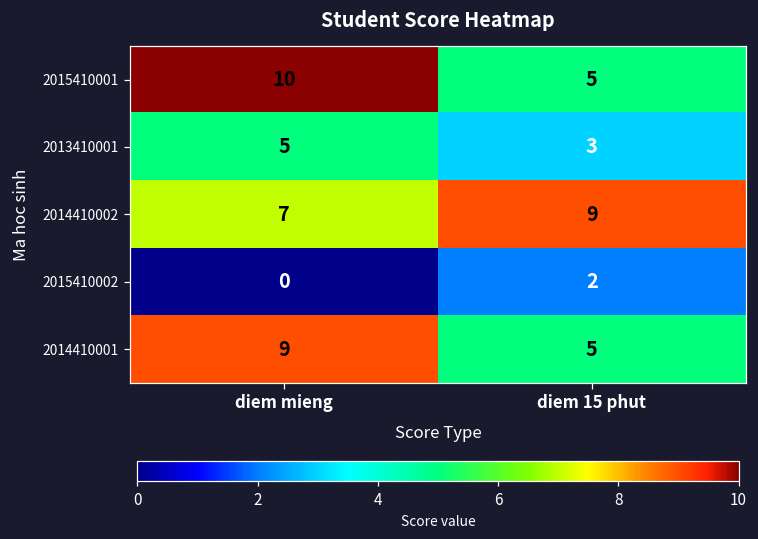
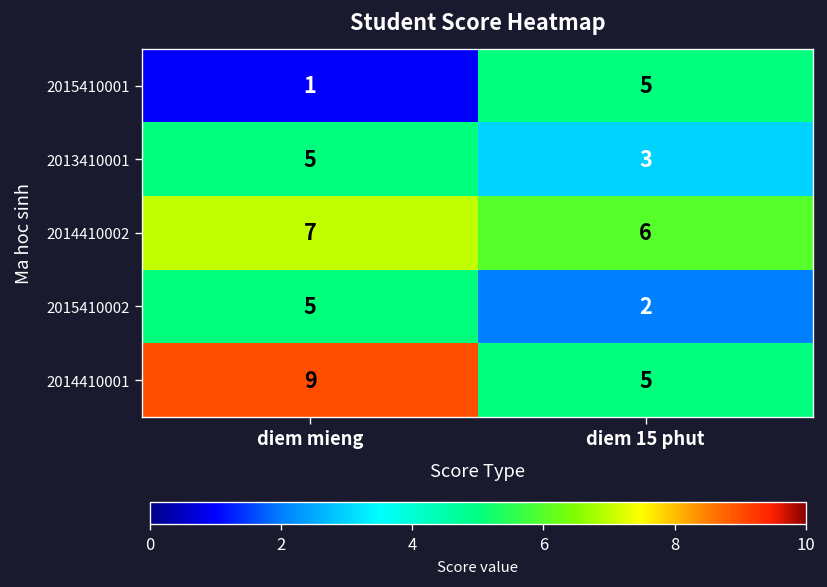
  {
    "2015410001": {
-     "diem mieng": 10,
+     "diem mieng": 1,
      "diem 15 phut": 5
    },
    "2013410001": {
      "diem mieng": 5,
      "diem 15 phut": 3
    },
    "2014410002": {
      "diem mieng": 7,
-     "diem 15 phut": 9
+     "diem 15 phut": 6
    },
    "2015410002": {
-     "diem mieng": 0,
+     "diem mieng": 5,
      "diem 15 phut": 2
    },
    "2014410001": {
      "diem mieng": 9,
      "diem 15 phut": 5
    }
  }
